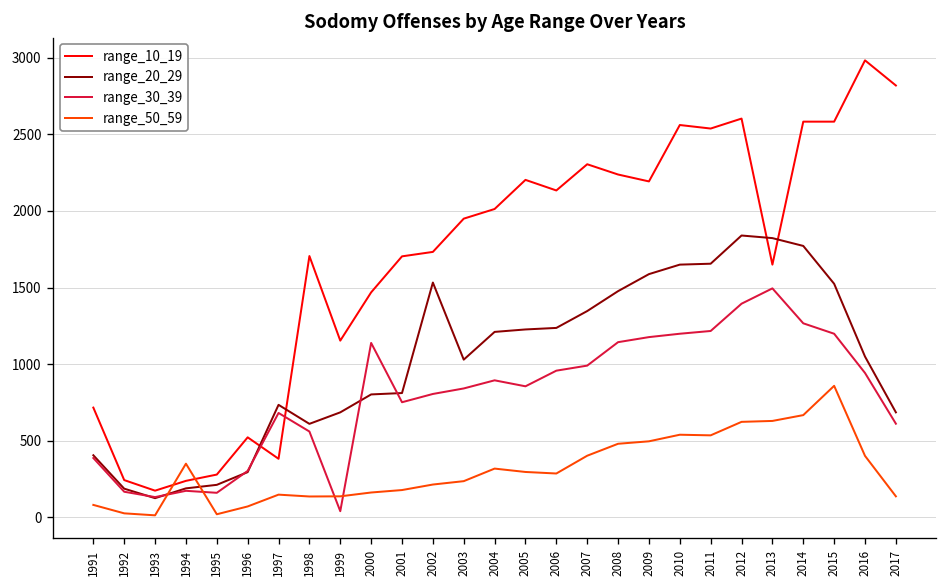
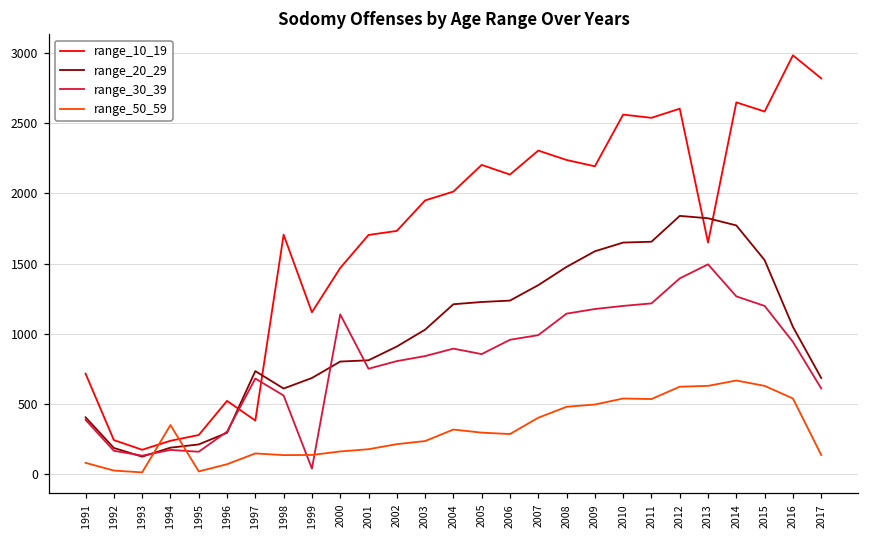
  {
    "range_10_19": {
      "1991": 720,
      "1992": 240,
      "1993": 180,
      "1994": 240,
      "1995": 280,
      "1996": 520,
      "1997": 380,
      "1998": 1710,
      "1999": 1150,
      "2000": 1470,
      "2001": 1700,
      "2002": 1730,
      "2003": 1950,
      "2004": 2010,
      "2005": 2200,
      "2006": 2130,
      "2007": 2310,
      "2008": 2240,
      "2009": 2190,
      "2010": 2560,
      "2011": 2540,
      "2012": 2600,
      "2013": 1650,
-     "2014": 2580,
+     "2014": 2650,
      "2015": 2580,
      "2016": 2980,
      "2017": 2820
    },
    "range_20_29": {
      "1992": 190,
      "1995": 210,
      "1997": 740,
      "1998": 610,
      "1999": 690,
      "2000": 800,
      "2001": 810,
-     "2002": 1530,
+     "2002": 910,
      "2003": 1030,
      "2004": 1210,
      "2005": 1230,
      "2006": 1240,
      "2007": 1350,
      "2008": 1480,
      "2009": 1590,
      "2010": 1650,
      "2011": 1660,
      "2012": 1840,
      "2013": 1820,
      "2014": 1770,
      "2015": 1530,
      "2016": 1050,
      "2017": 690
    },
    "range_30_39": {
      "1992": 170,
      "1995": 160,
      "1997": 680,
      "1998": 560,
      "1999": 40,
      "2000": 1140,
      "2001": 750,
      "2002": 810,
      "2003": 840,
      "2004": 900,
      "2005": 860,
      "2006": 960,
      "2007": 990,
      "2008": 1140,
      "2009": 1180,
      "2010": 1200,
      "2011": 1220,
      "2012": 1400,
      "2013": 1500,
      "2014": 1270,
      "2015": 1200,
      "2016": 940,
      "2017": 610
    },
    "range_50_59": {
      "1991": 80,
      "1992": 30,
      "1993": 10,
      "1994": 350,
      "1995": 20,
      "1996": 70,
      "1997": 150,
      "1998": 140,
      "1999": 140,
      "2000": 160,
      "2001": 180,
      "2002": 220,
      "2003": 240,
      "2004": 320,
      "2005": 300,
      "2006": 290,
      "2007": 400,
      "2008": 480,
      "2009": 500,
      "2010": 540,
      "2011": 540,
      "2012": 620,
      "2013": 630,
      "2014": 670,
-     "2015": 860,
-     "2016": 400,
+     "2015": 630,
+     "2016": 540,
      "2017": 140
    }
  }
